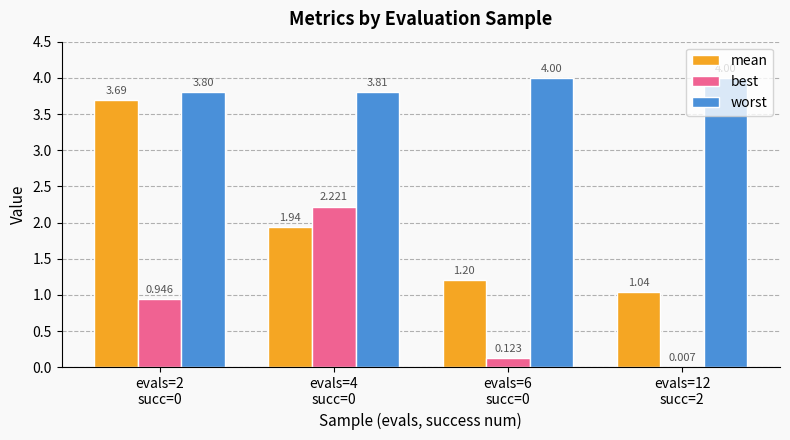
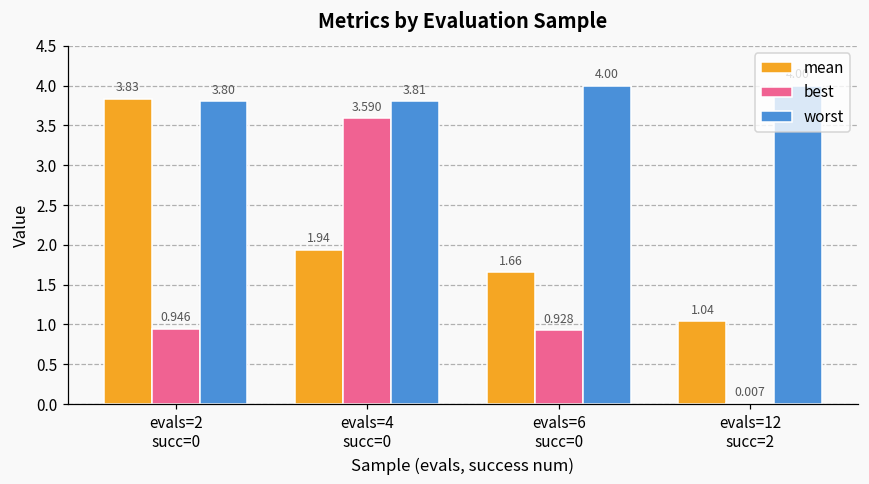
  {
    "mean": {
-     "evals=2 succ=0": 3.69,
+     "evals=2 succ=0": 3.83,
      "evals=4 succ=0": 1.94,
-     "evals=6 succ=0": 1.20,
+     "evals=6 succ=0": 1.66,
      "evals=12 succ=2": 1.04
    },
    "best": {
      "evals=2 succ=0": 0.946,
-     "evals=4 succ=0": 2.221,
-     "evals=6 succ=0": 0.123,
+     "evals=4 succ=0": 3.590,
+     "evals=6 succ=0": 0.928,
      "evals=12 succ=2": 0.007
    },
    "worst": {
      "evals=2 succ=0": 3.80,
      "evals=4 succ=0": 3.81,
      "evals=6 succ=0": 4.00
    }
  }
